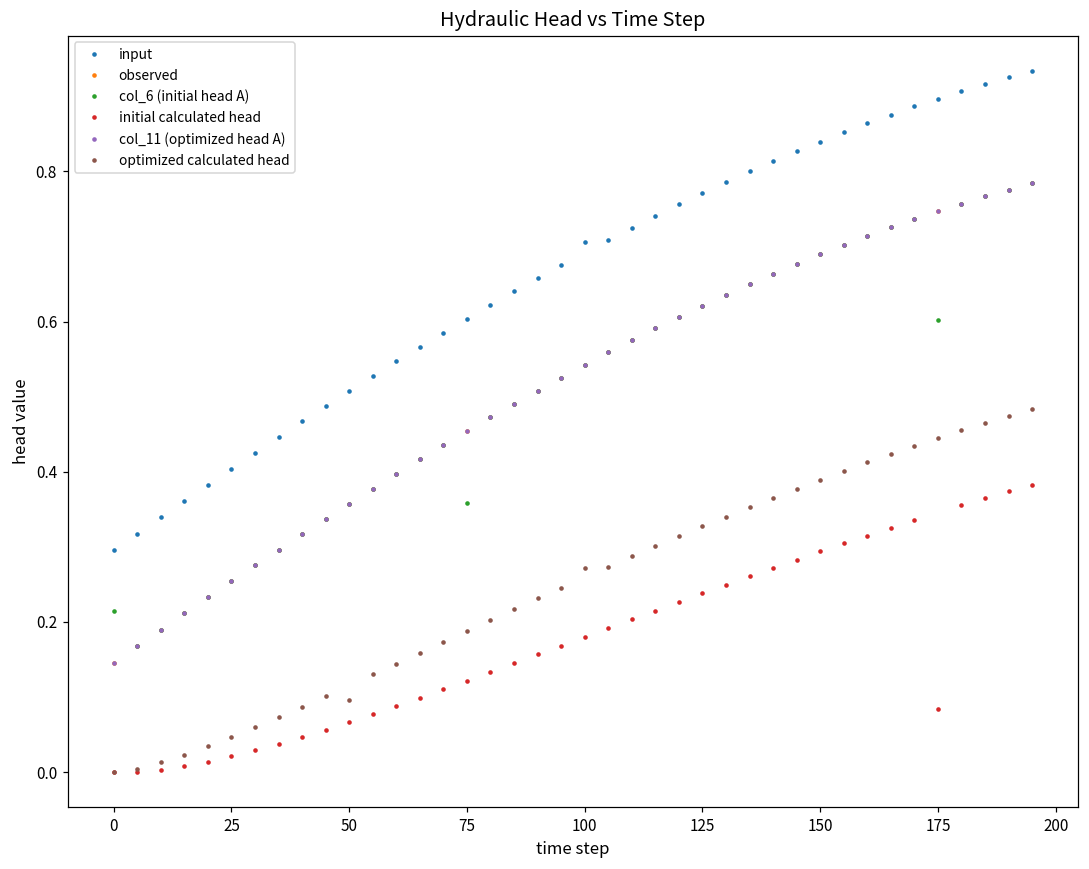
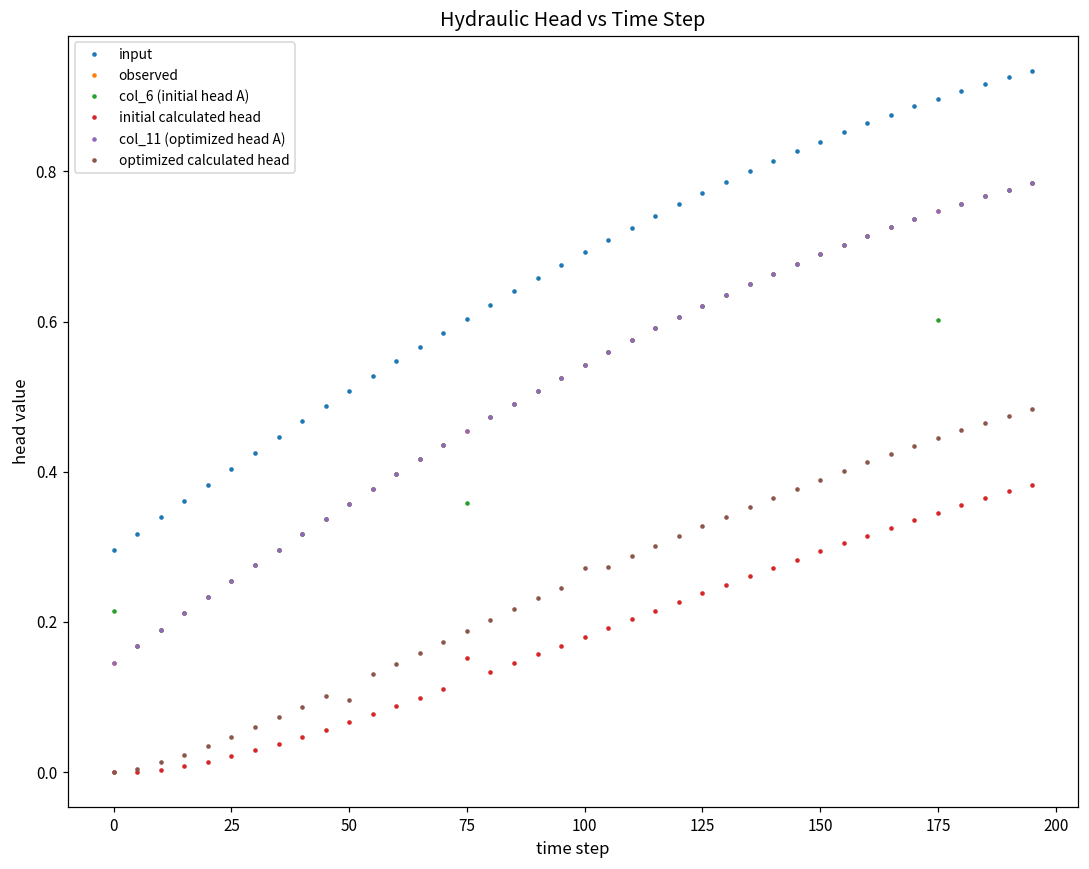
  {
    "input": {
      "0": 0.30,
      "25": 0.40,
      "50": 0.51,
      "75": 0.60,
-     "100": 0.71,
+     "100": 0.69,
      "125": 0.77,
      "150": 0.84,
      "175": 0.90
    },
    "col_11 (optimized head A)": {
      "0": 0.15,
      "75": 0.45,
      "175": 0.75
    },
    "col_6 (initial head A)": {
      "0": 0.21,
      "75": 0.36,
      "175": 0.60
    },
    "initial calculated head": {
      "25": 0.02,
      "50": 0.07,
-     "75": 0.12,
+     "75": 0.15,
      "100": 0.18,
      "125": 0.24,
      "150": 0.29,
-     "175": 0.08
+     "175": 0.35
    },
    "optimized calculated head": {
      "25": 0.05,
      "50": 0.10,
      "75": 0.19,
      "100": 0.27,
      "125": 0.33,
      "150": 0.39,
      "175": 0.44
    }
  }
